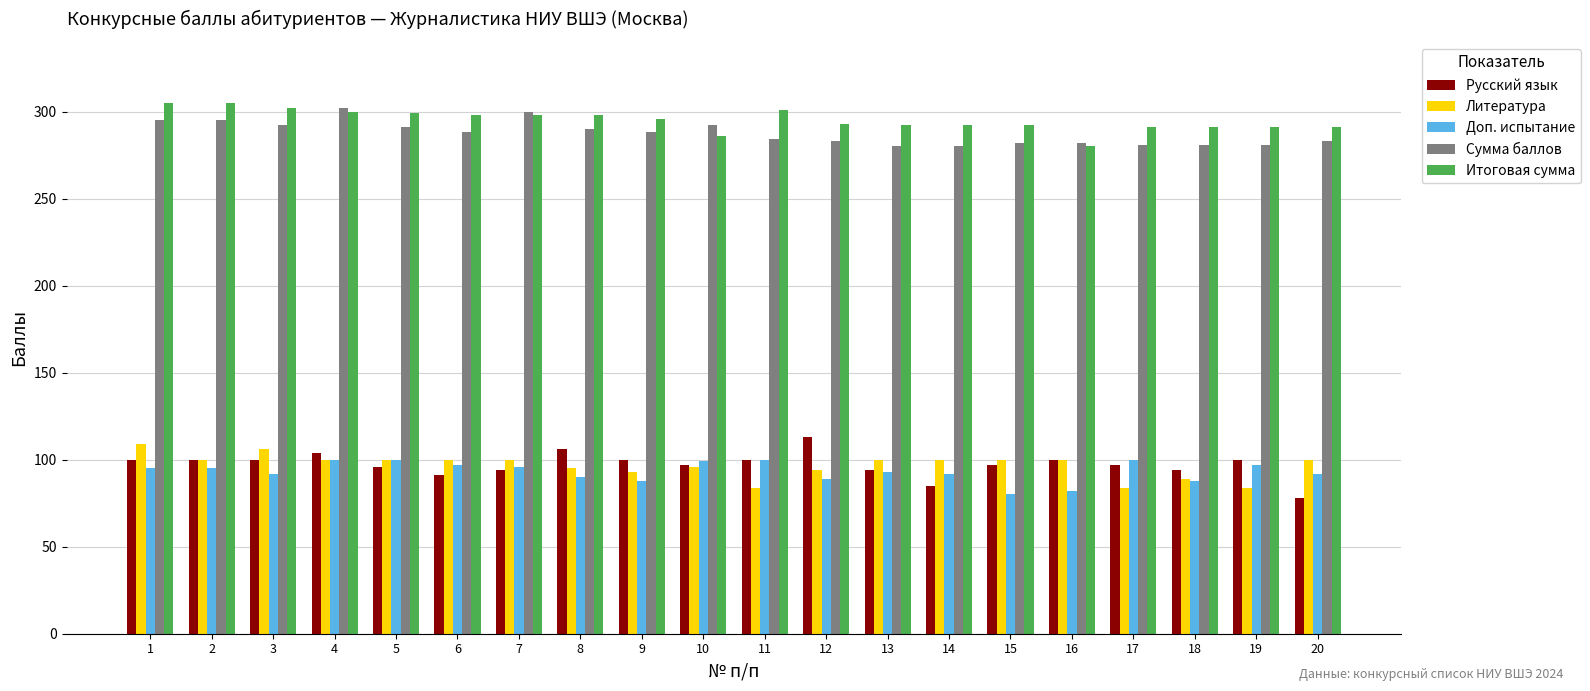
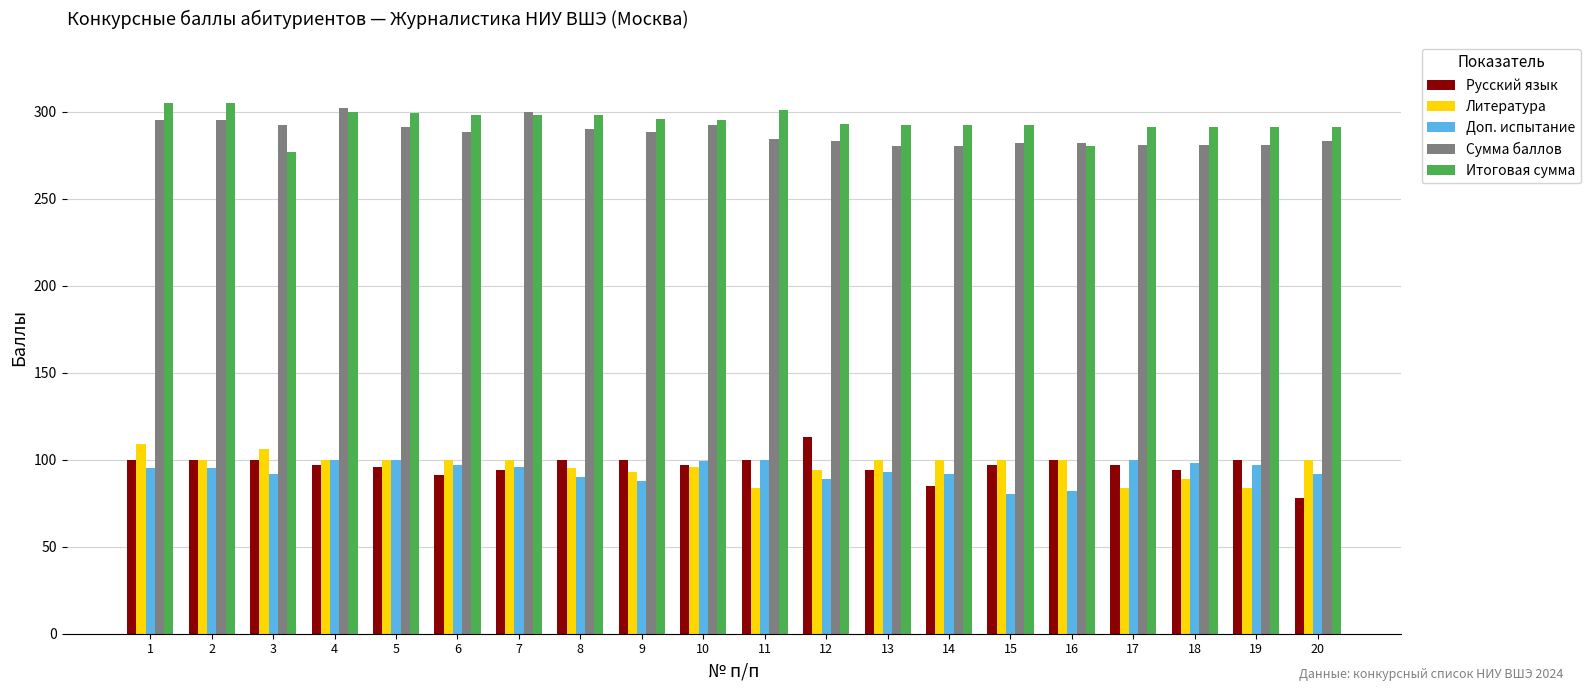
  {
    "Русский язык": {
      "1": 100,
      "2": 100,
      "3": 100,
-     "4": 104,
+     "4": 97,
      "5": 96,
      "6": 91,
      "7": 94,
-     "8": 106,
+     "8": 100,
      "9": 100,
      "10": 97,
      "11": 100,
      "12": 113,
      "13": 94,
      "14": 85,
      "15": 97,
      "16": 100,
      "17": 97,
      "18": 94,
      "19": 100,
      "20": 78
    },
    "Литература": {
      "1": 109,
      "2": 100,
      "3": 106,
      "4": 100,
      "5": 100,
      "6": 100,
      "7": 100,
      "8": 95,
      "9": 93,
      "10": 96,
      "11": 84,
      "12": 94,
      "13": 100,
      "14": 100,
      "15": 100,
      "16": 100,
      "17": 84,
      "18": 89,
      "19": 84,
      "20": 100
    },
    "Доп. испытание": {
      "1": 95,
      "2": 95,
      "3": 92,
      "4": 100,
      "5": 100,
      "6": 97,
      "7": 96,
      "8": 90,
      "9": 88,
      "10": 99,
      "11": 100,
      "12": 89,
      "13": 93,
      "14": 92,
      "15": 80,
      "16": 82,
      "17": 100,
-     "18": 88,
+     "18": 98,
      "19": 97,
      "20": 92
    },
    "Сумма баллов": {
      "1": 295,
      "2": 295,
      "3": 292,
      "4": 302,
      "5": 291,
      "6": 288,
      "7": 300,
      "8": 290,
      "9": 288,
      "10": 292,
      "11": 284,
      "12": 283,
      "13": 280,
      "14": 280,
      "15": 282,
      "16": 282,
      "17": 281,
      "18": 281,
      "19": 281,
      "20": 283
    },
    "Итоговая сумма": {
      "1": 305,
      "2": 305,
-     "3": 302,
+     "3": 277,
      "4": 300,
      "5": 299,
      "6": 298,
      "7": 298,
      "8": 298,
      "9": 296,
-     "10": 286,
+     "10": 295,
      "11": 301,
      "12": 293,
      "13": 292,
      "14": 292,
      "15": 292,
      "16": 280,
      "17": 291,
      "18": 291,
      "19": 291,
      "20": 291
    }
  }
